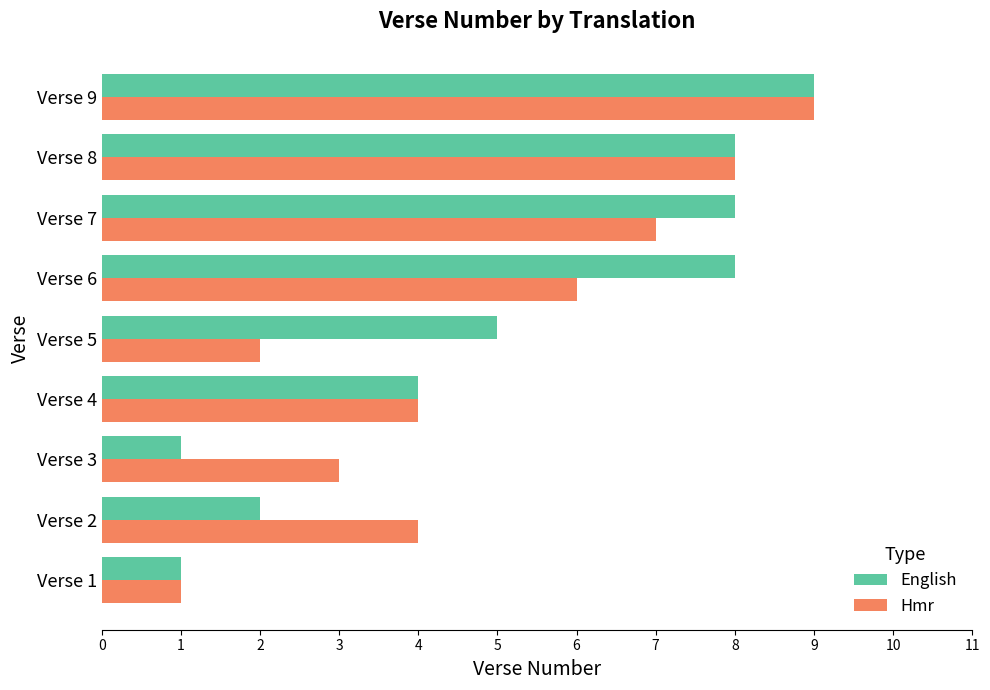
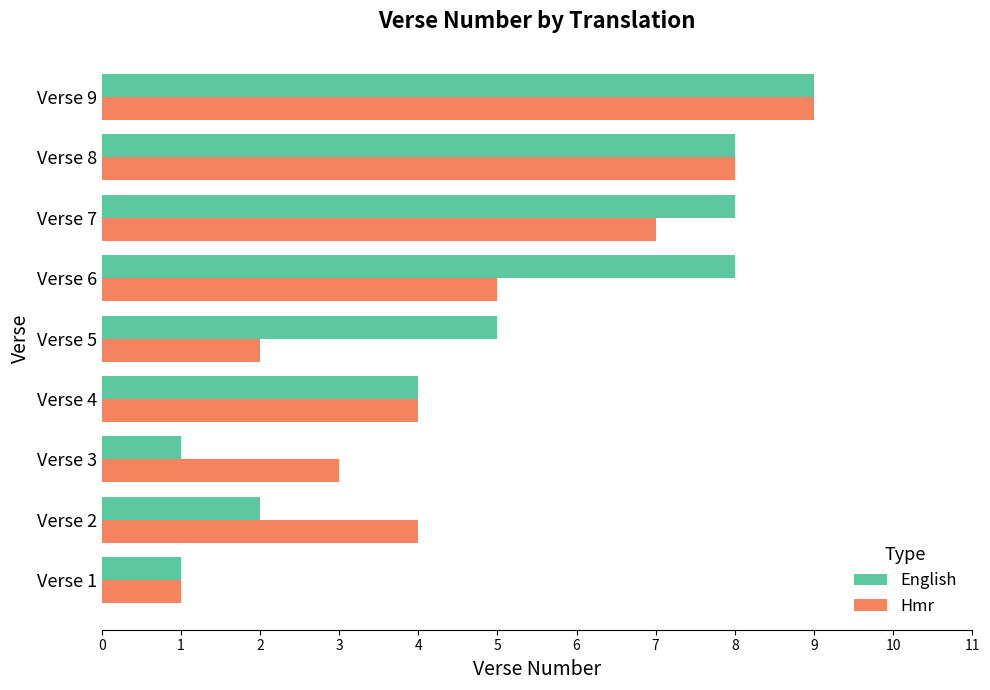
  {
    "English": {
      "Verse 9": 9,
      "Verse 8": 8,
      "Verse 7": 8,
      "Verse 6": 8,
      "Verse 5": 5,
      "Verse 4": 4,
      "Verse 3": 1,
      "Verse 2": 2,
      "Verse 1": 1
    },
    "Hmr": {
      "Verse 9": 9,
      "Verse 8": 8,
      "Verse 7": 7,
-     "Verse 6": 6,
+     "Verse 6": 5,
      "Verse 5": 2,
      "Verse 4": 4,
      "Verse 3": 3,
      "Verse 2": 4,
      "Verse 1": 1
    }
  }
